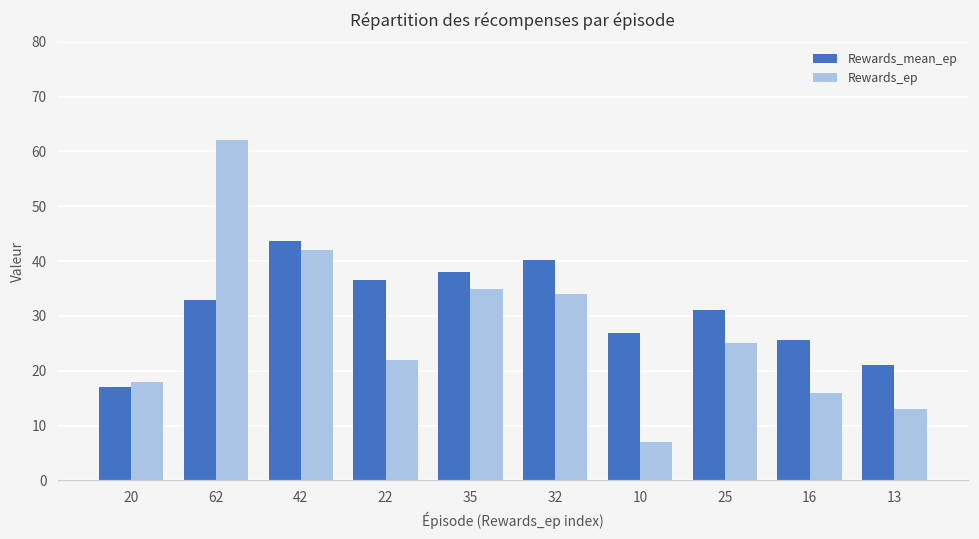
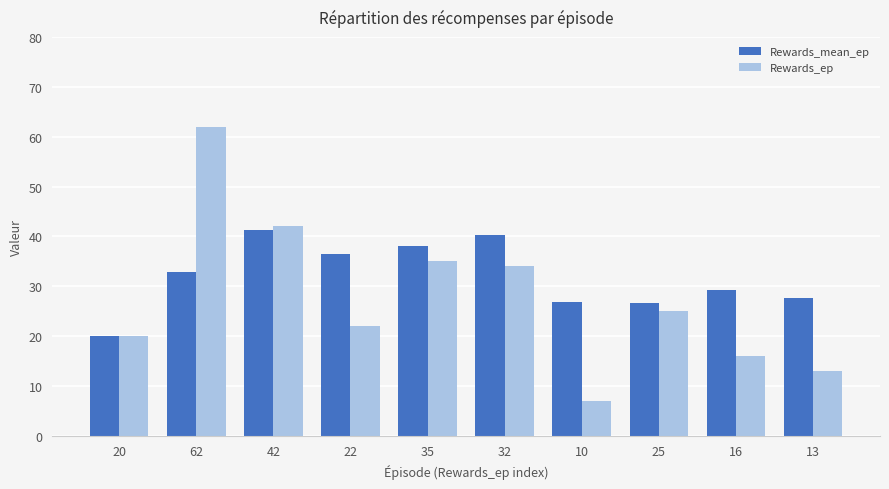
  {
    "Rewards_mean_ep": {
-     "20": 17,
+     "20": 20,
      "62": 33,
-     "42": 44,
+     "42": 41,
      "22": 37,
      "35": 38,
      "32": 40,
      "10": 27,
-     "25": 31,
-     "16": 26,
-     "13": 21
+     "25": 27,
+     "16": 29,
+     "13": 28
    },
    "Rewards_ep": {
-     "20": 18,
+     "20": 20,
      "62": 62,
      "42": 42,
      "22": 22,
      "35": 35,
      "32": 34,
      "10": 7,
      "25": 25,
      "16": 16,
      "13": 13
    }
  }
